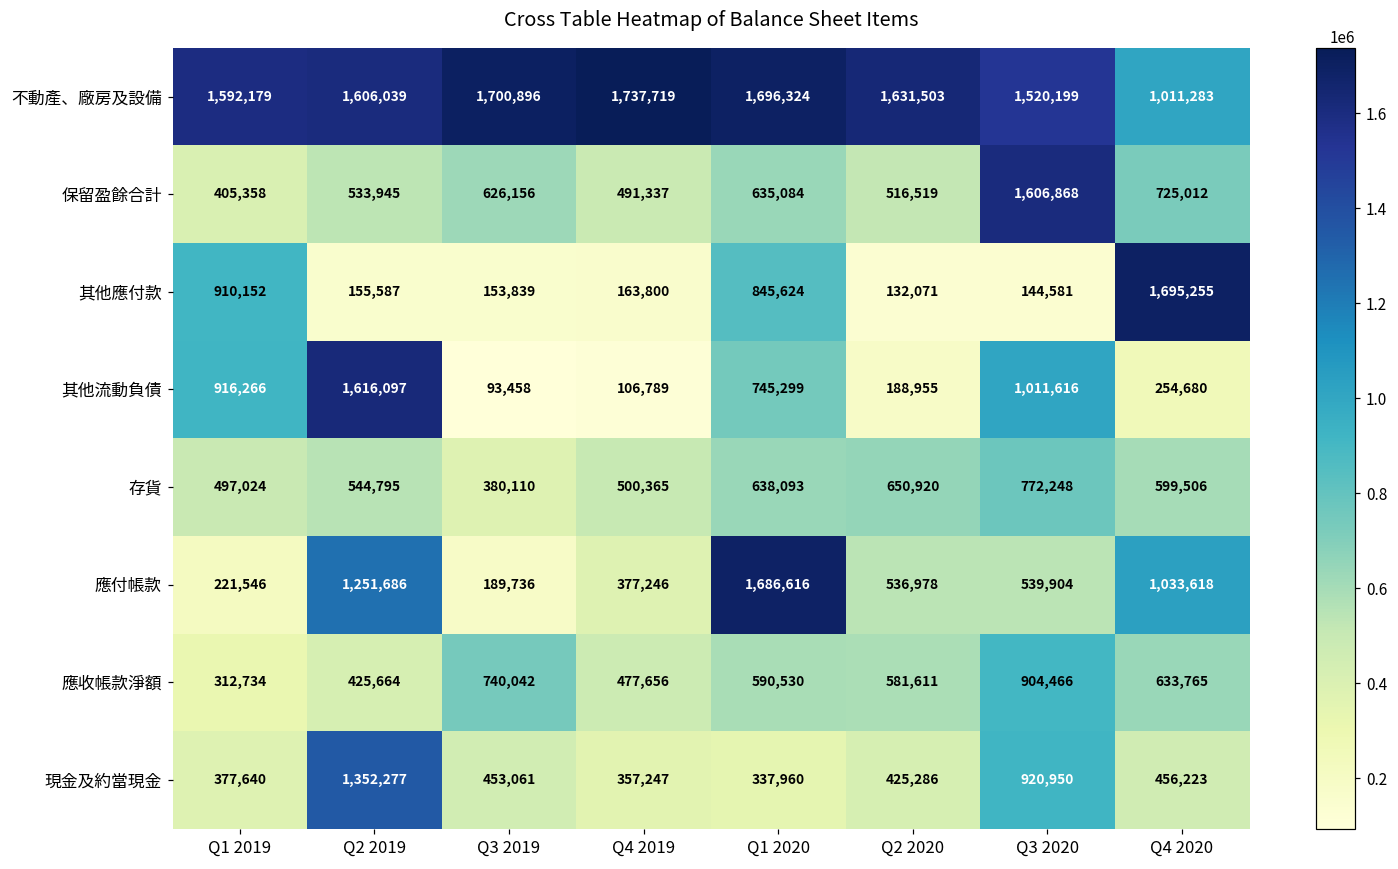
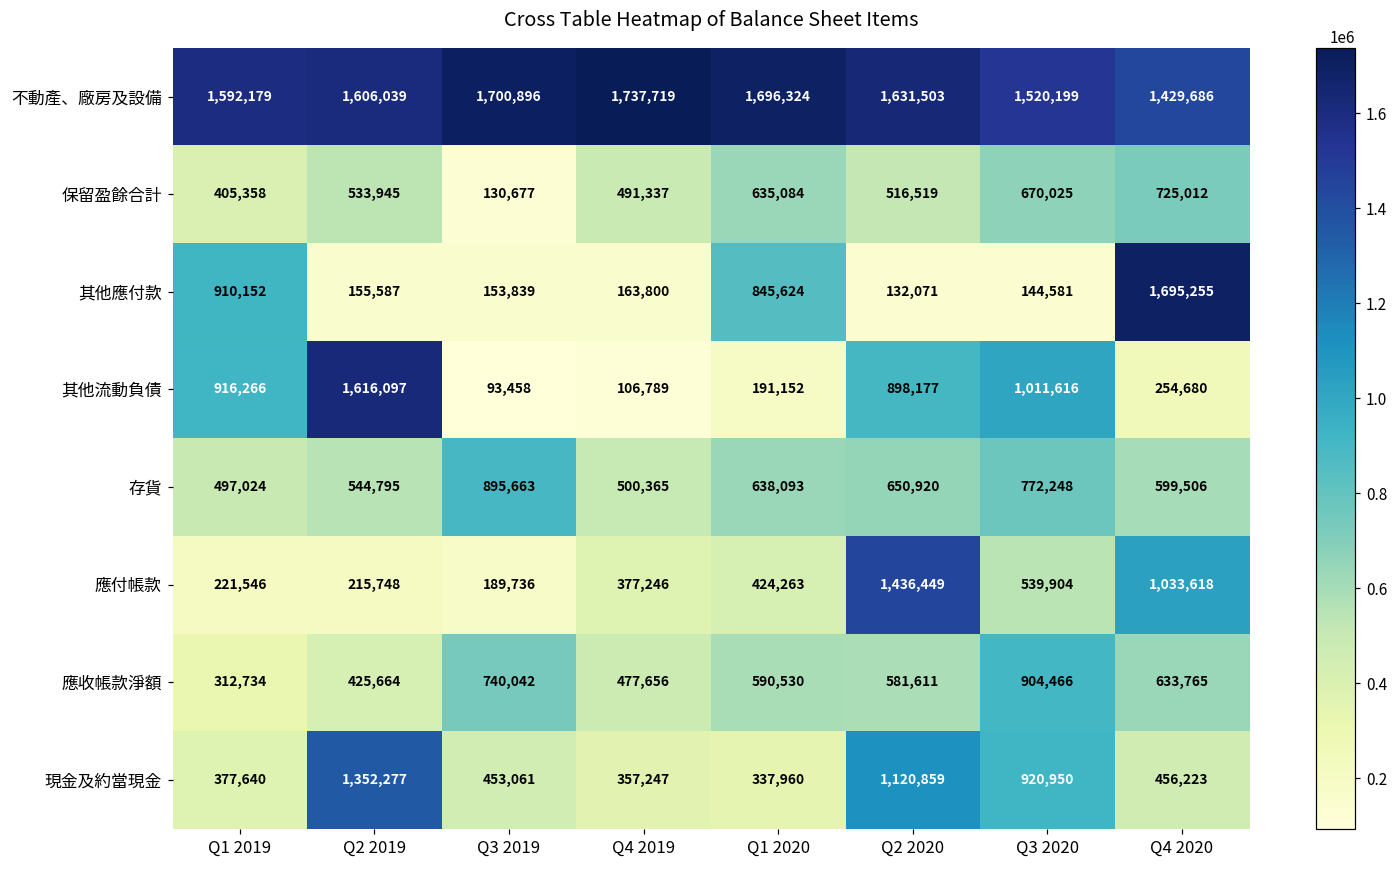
  {
    "不動產、廠房及設備": {
      "Q1 2019": "1,592,179",
      "Q2 2019": "1,606,039",
      "Q3 2019": "1,700,896",
      "Q4 2019": "1,737,719",
      "Q1 2020": "1,696,324",
      "Q2 2020": "1,631,503",
      "Q3 2020": "1,520,199",
-     "Q4 2020": "1,011,283"
+     "Q4 2020": "1,429,686"
    },
    "保留盈餘合計": {
      "Q1 2019": "405,358",
      "Q2 2019": "533,945",
-     "Q3 2019": "626,156",
+     "Q3 2019": "130,677",
      "Q4 2019": "491,337",
      "Q1 2020": "635,084",
      "Q2 2020": "516,519",
-     "Q3 2020": "1,606,868",
+     "Q3 2020": "670,025",
      "Q4 2020": "725,012"
    },
    "其他應付款": {
      "Q1 2019": "910,152",
      "Q2 2019": "155,587",
      "Q3 2019": "153,839",
      "Q4 2019": "163,800",
      "Q1 2020": "845,624",
      "Q2 2020": "132,071",
      "Q3 2020": "144,581",
      "Q4 2020": "1,695,255"
    },
    "其他流動負債": {
      "Q1 2019": "916,266",
      "Q2 2019": "1,616,097",
      "Q3 2019": "93,458",
      "Q4 2019": "106,789",
-     "Q1 2020": "745,299",
-     "Q2 2020": "188,955",
+     "Q1 2020": "191,152",
+     "Q2 2020": "898,177",
      "Q3 2020": "1,011,616",
      "Q4 2020": "254,680"
    },
    "存貨": {
      "Q1 2019": "497,024",
      "Q2 2019": "544,795",
-     "Q3 2019": "380,110",
+     "Q3 2019": "895,663",
      "Q4 2019": "500,365",
      "Q1 2020": "638,093",
      "Q2 2020": "650,920",
      "Q3 2020": "772,248",
      "Q4 2020": "599,506"
    },
    "應付帳款": {
      "Q1 2019": "221,546",
-     "Q2 2019": "1,251,686",
+     "Q2 2019": "215,748",
      "Q3 2019": "189,736",
      "Q4 2019": "377,246",
-     "Q1 2020": "1,686,616",
-     "Q2 2020": "536,978",
+     "Q1 2020": "424,263",
+     "Q2 2020": "1,436,449",
      "Q3 2020": "539,904",
      "Q4 2020": "1,033,618"
    },
    "應收帳款淨額": {
      "Q1 2019": "312,734",
      "Q2 2019": "425,664",
      "Q3 2019": "740,042",
      "Q4 2019": "477,656",
      "Q1 2020": "590,530",
      "Q2 2020": "581,611",
      "Q3 2020": "904,466",
      "Q4 2020": "633,765"
    },
    "現金及約當現金": {
      "Q1 2019": "377,640",
      "Q2 2019": "1,352,277",
      "Q3 2019": "453,061",
      "Q4 2019": "357,247",
      "Q1 2020": "337,960",
-     "Q2 2020": "425,286",
+     "Q2 2020": "1,120,859",
      "Q3 2020": "920,950",
      "Q4 2020": "456,223"
    }
  }
